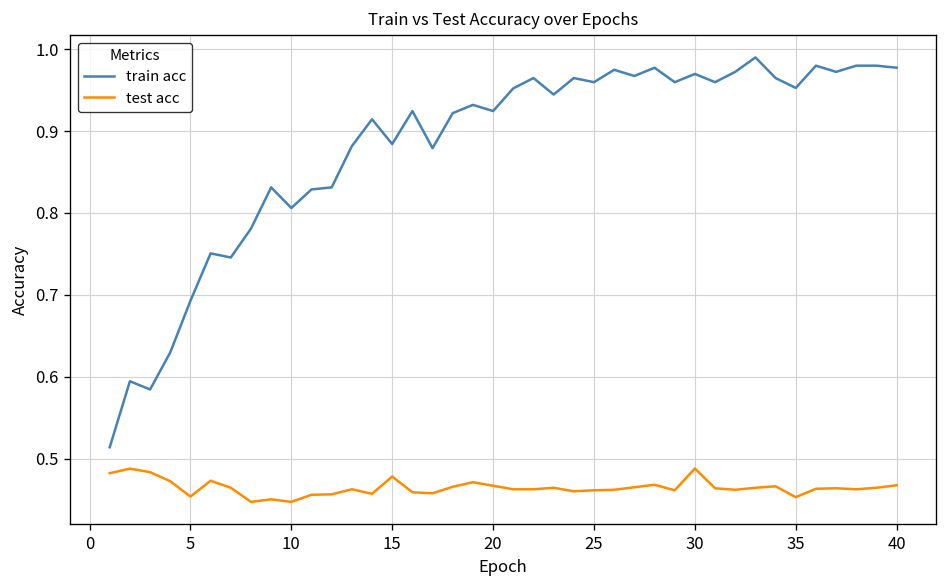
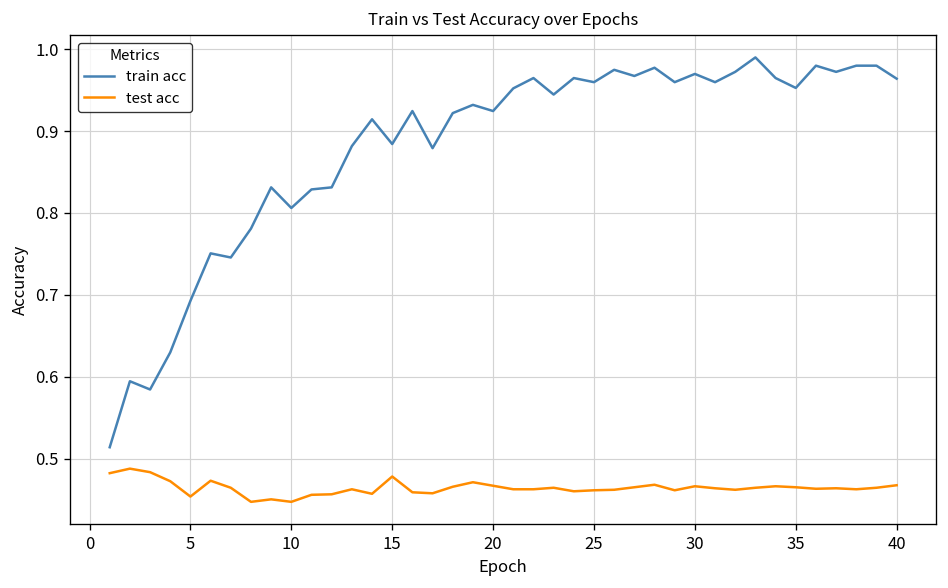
  {
    "train acc": {
      "5": 0.69,
      "10": 0.81,
      "15": 0.88,
      "20": 0.92,
      "25": 0.96,
      "30": 0.97,
      "35": 0.95,
-     "40": 0.98
+     "40": 0.96
    },
    "test acc": {
      "5": 0.45,
      "10": 0.45,
      "15": 0.48,
      "20": 0.47,
      "25": 0.46,
-     "30": 0.49,
-     "35": 0.45,
+     "30": 0.47,
+     "35": 0.46,
      "40": 0.47
    }
  }
